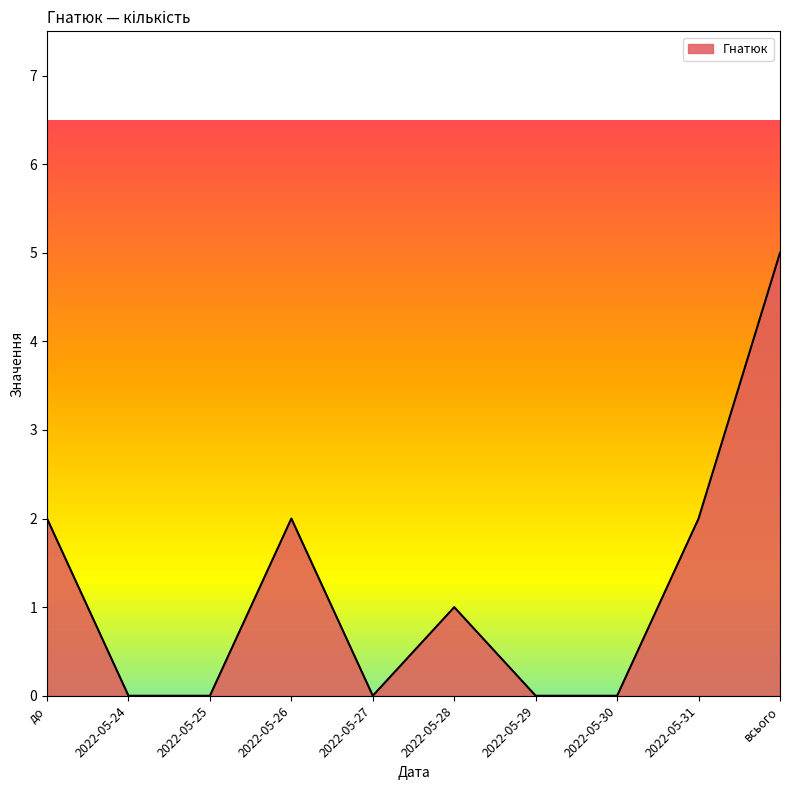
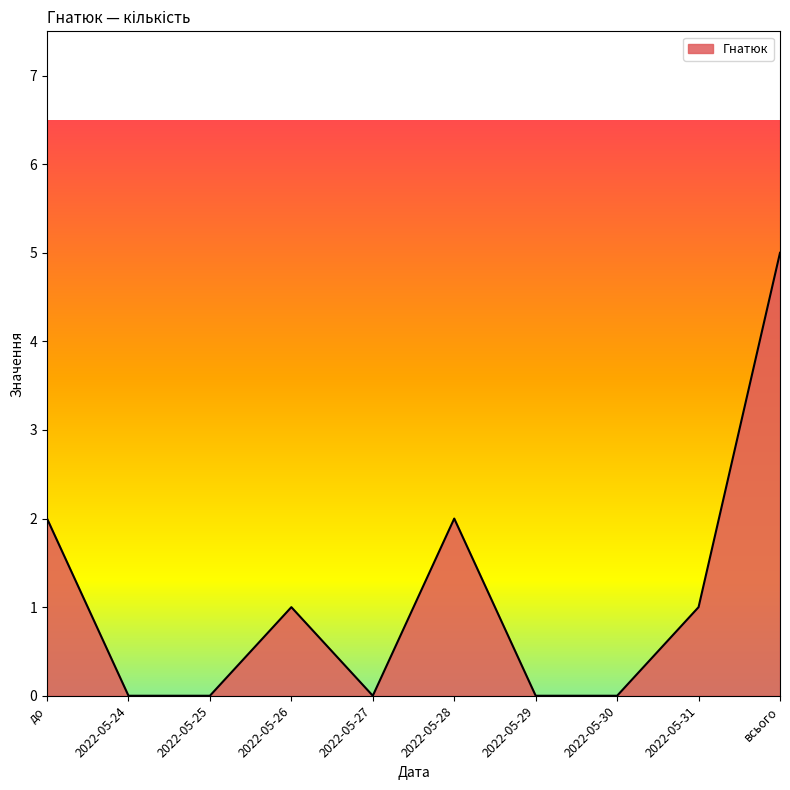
  {
    "до": 2,
    "2022-05-24": 0,
    "2022-05-25": 0,
-   "2022-05-26": 2,
+   "2022-05-26": 1,
    "2022-05-27": 0,
-   "2022-05-28": 1,
+   "2022-05-28": 2,
    "2022-05-29": 0,
    "2022-05-30": 0,
-   "2022-05-31": 2,
+   "2022-05-31": 1,
    "всього": 5
  }
